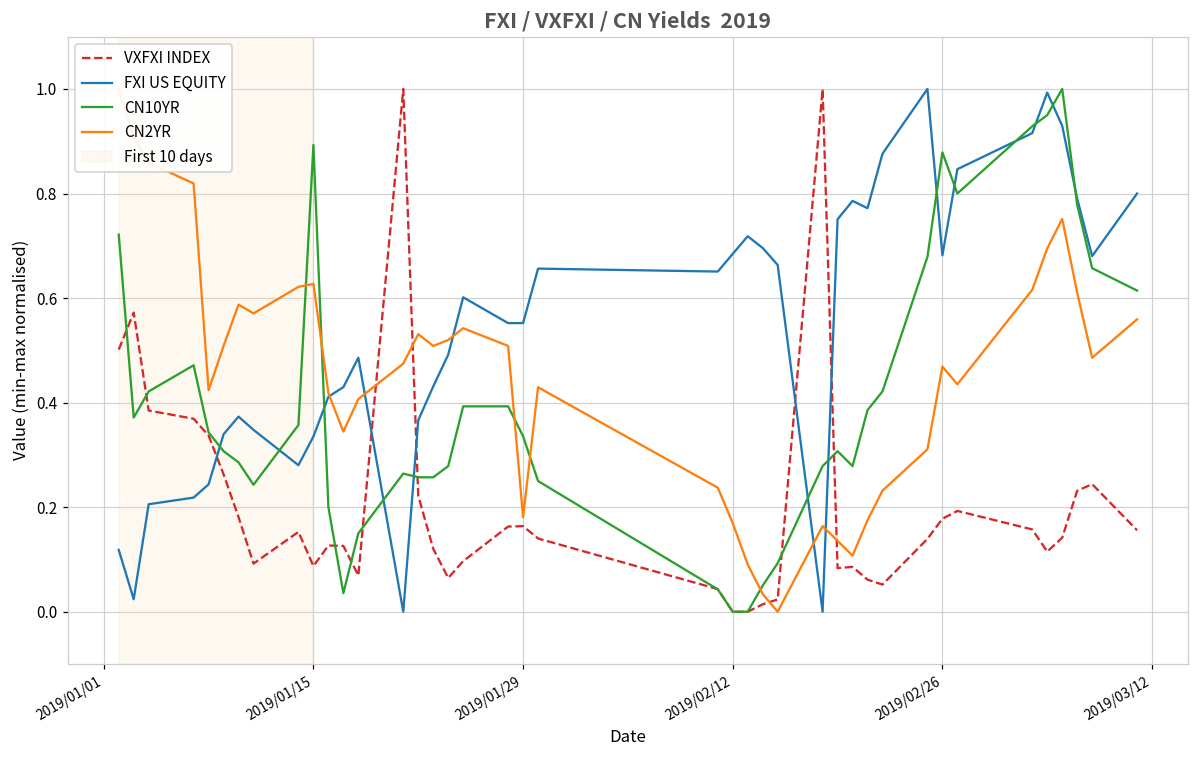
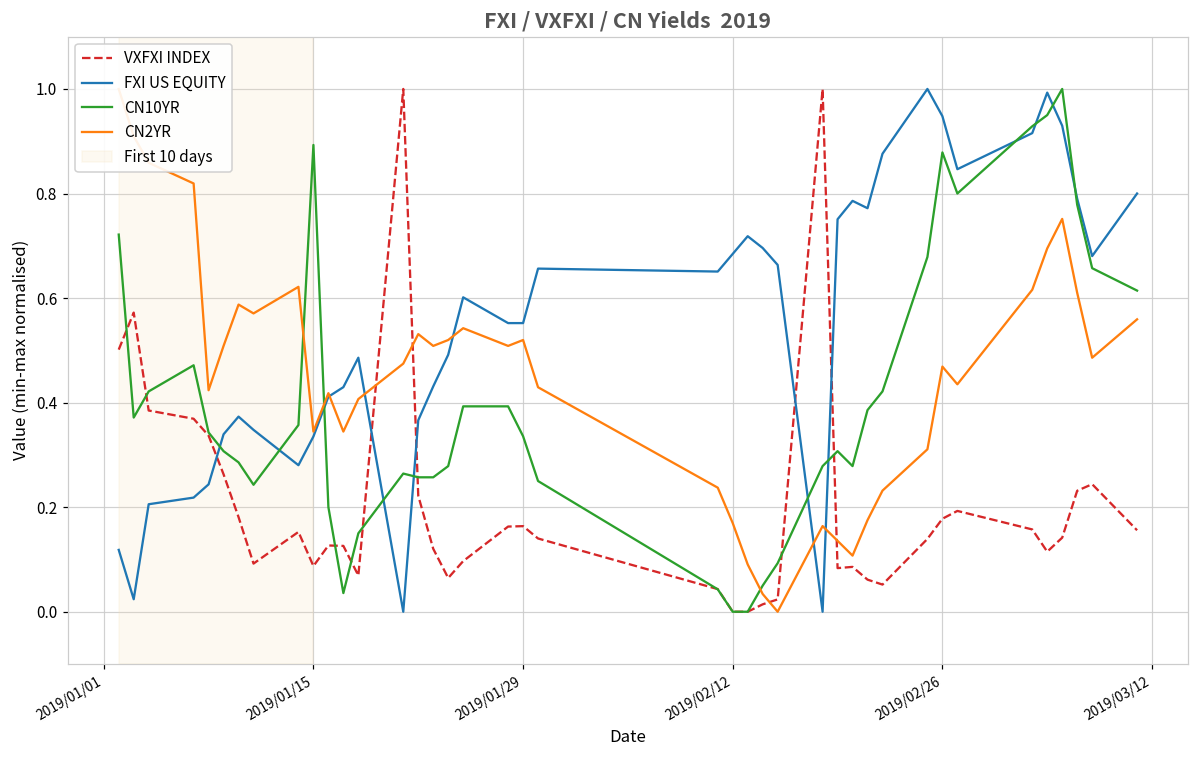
  {
    "VXFXI INDEX": {
      "2019/01/15": 0.09,
      "2019/01/29": 0.16,
      "2019/02/26": 0.18
    },
    "FXI US EQUITY": {
      "2019/01/15": 0.34,
      "2019/01/29": 0.55,
      "2019/02/12": 0.68,
-     "2019/02/26": 0.68
+     "2019/02/26": 0.95
    },
    "CN10YR": {
      "2019/01/15": 0.89,
      "2019/01/29": 0.34,
      "2019/02/26": 0.88
    },
    "CN2YR": {
-     "2019/01/15": 0.63,
-     "2019/01/29": 0.18,
+     "2019/01/15": 0.34,
+     "2019/01/29": 0.52,
      "2019/02/12": 0.17,
      "2019/02/26": 0.47
    }
  }
